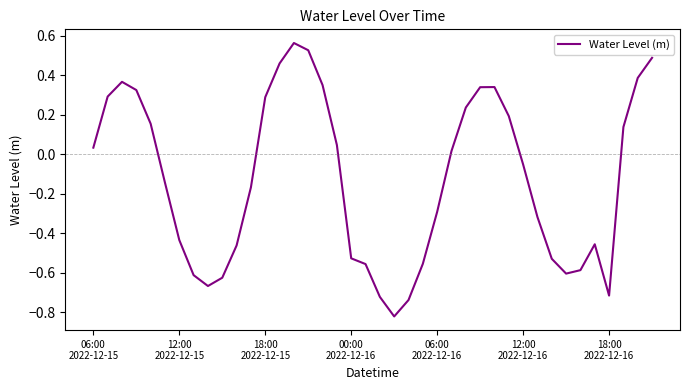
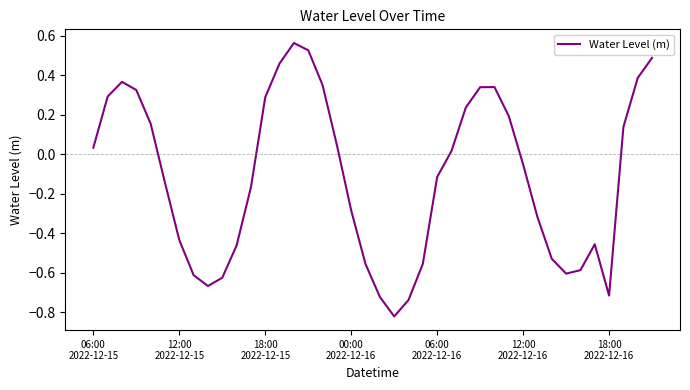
  {
    "06:00 2022-12-15": 0.03,
    "12:00 2022-12-15": -0.44,
    "18:00 2022-12-15": 0.29,
-   "00:00 2022-12-16": -0.53,
-   "06:00 2022-12-16": -0.29,
+   "00:00 2022-12-16": -0.29,
+   "06:00 2022-12-16": -0.12,
    "12:00 2022-12-16": -0.05,
    "18:00 2022-12-16": -0.72
  }
